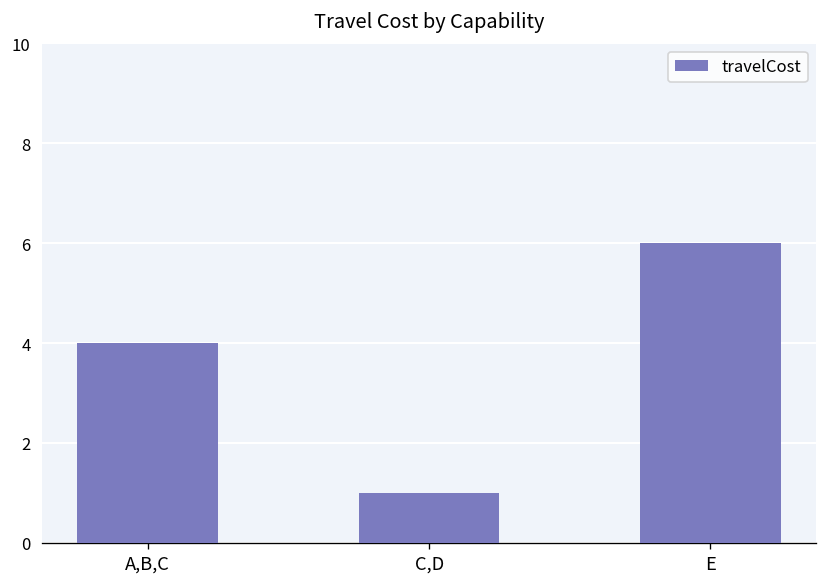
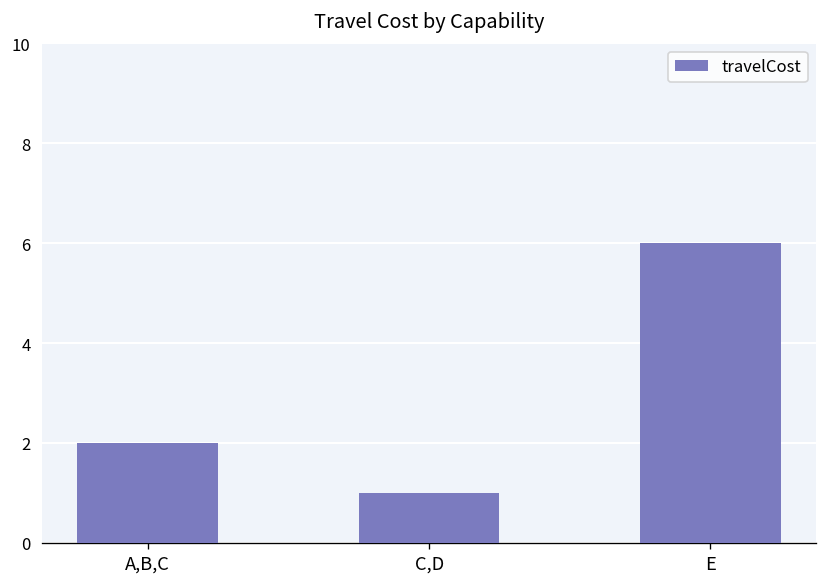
  {
-   "A,B,C": 4,
+   "A,B,C": 2,
    "C,D": 1,
    "E": 6
  }
